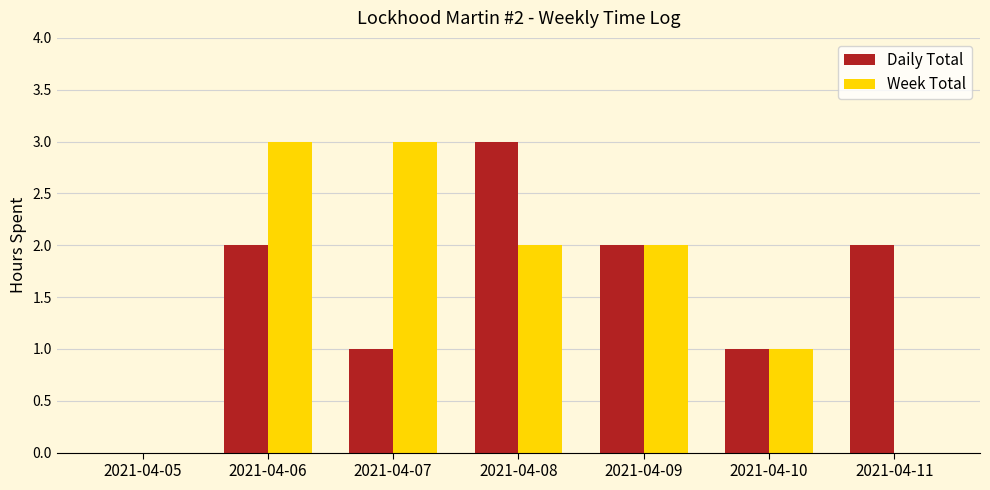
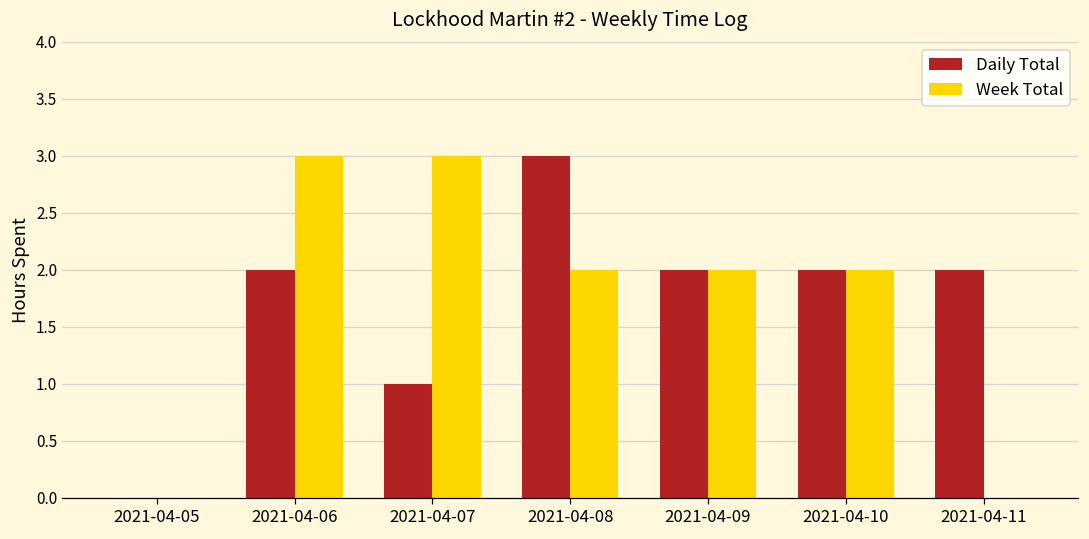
  {
    "Daily Total": {
      "2021-04-05": 0,
      "2021-04-06": 2,
      "2021-04-07": 1,
      "2021-04-08": 3,
      "2021-04-09": 2,
-     "2021-04-10": 1,
+     "2021-04-10": 2,
      "2021-04-11": 2
    },
    "Week Total": {
      "2021-04-05": 0,
      "2021-04-06": 3,
      "2021-04-07": 3,
      "2021-04-08": 2,
      "2021-04-09": 2,
-     "2021-04-10": 1,
+     "2021-04-10": 2,
      "2021-04-11": 0
    }
  }
